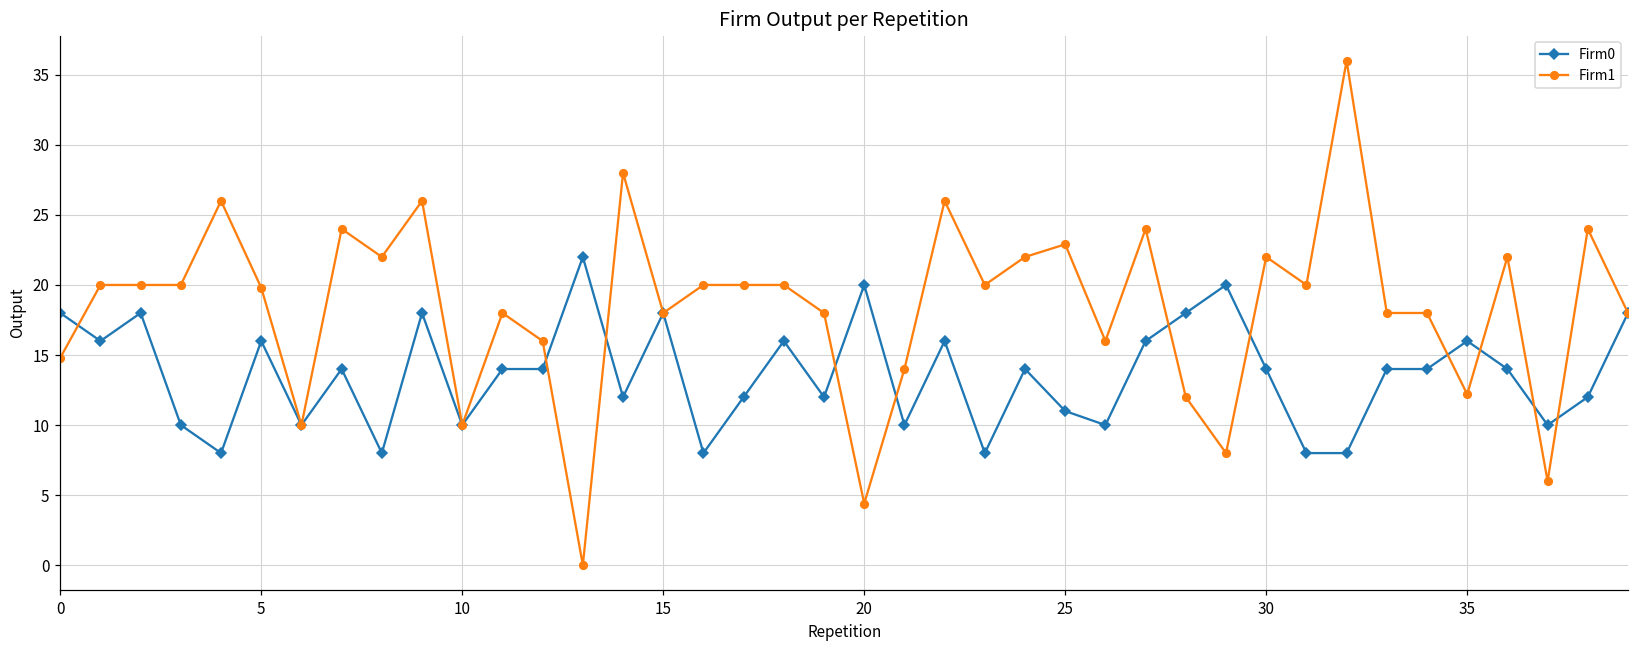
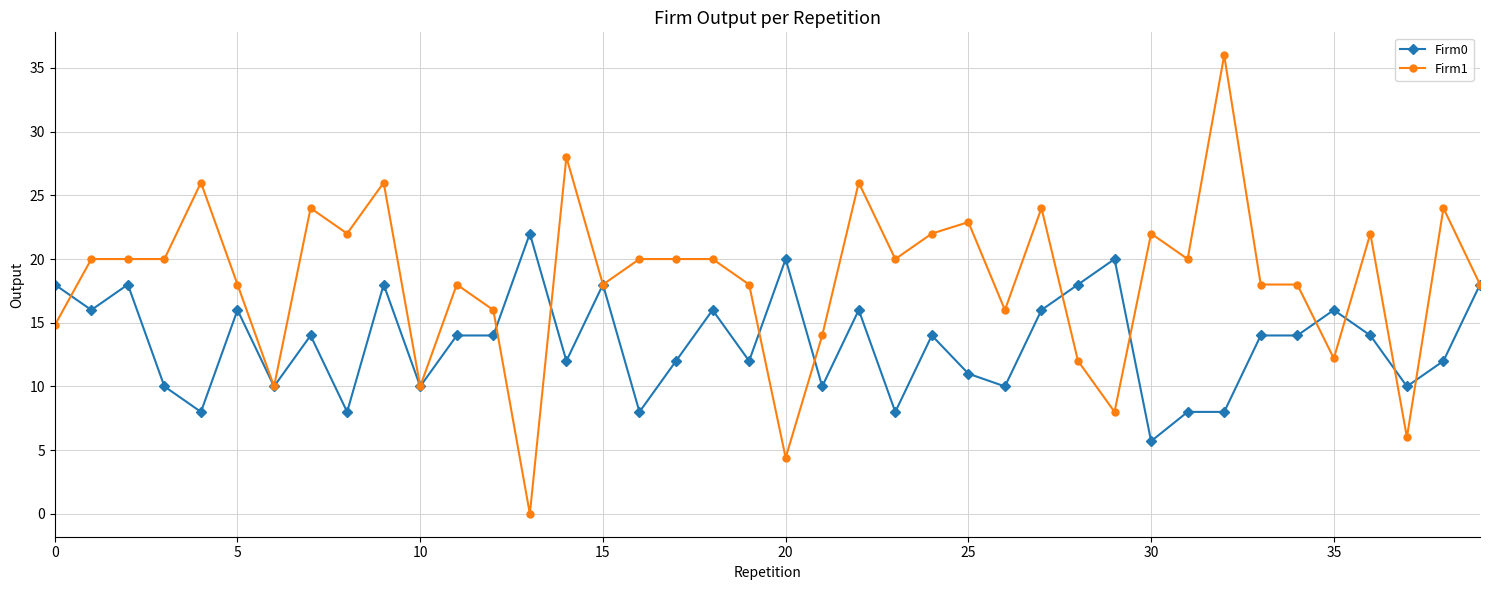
  {
    "Firm0": {
      "0": 18.0,
      "5": 16.0,
      "20": 20.0,
      "25": 11.0,
-     "30": 14.0,
+     "30": 5.7,
      "35": 16.0
    },
    "Firm1": {
      "0": 14.8,
-     "5": 19.8,
+     "5": 18.0,
      "20": 4.4,
      "25": 22.9,
      "30": 22.0,
      "35": 12.2
    }
  }
